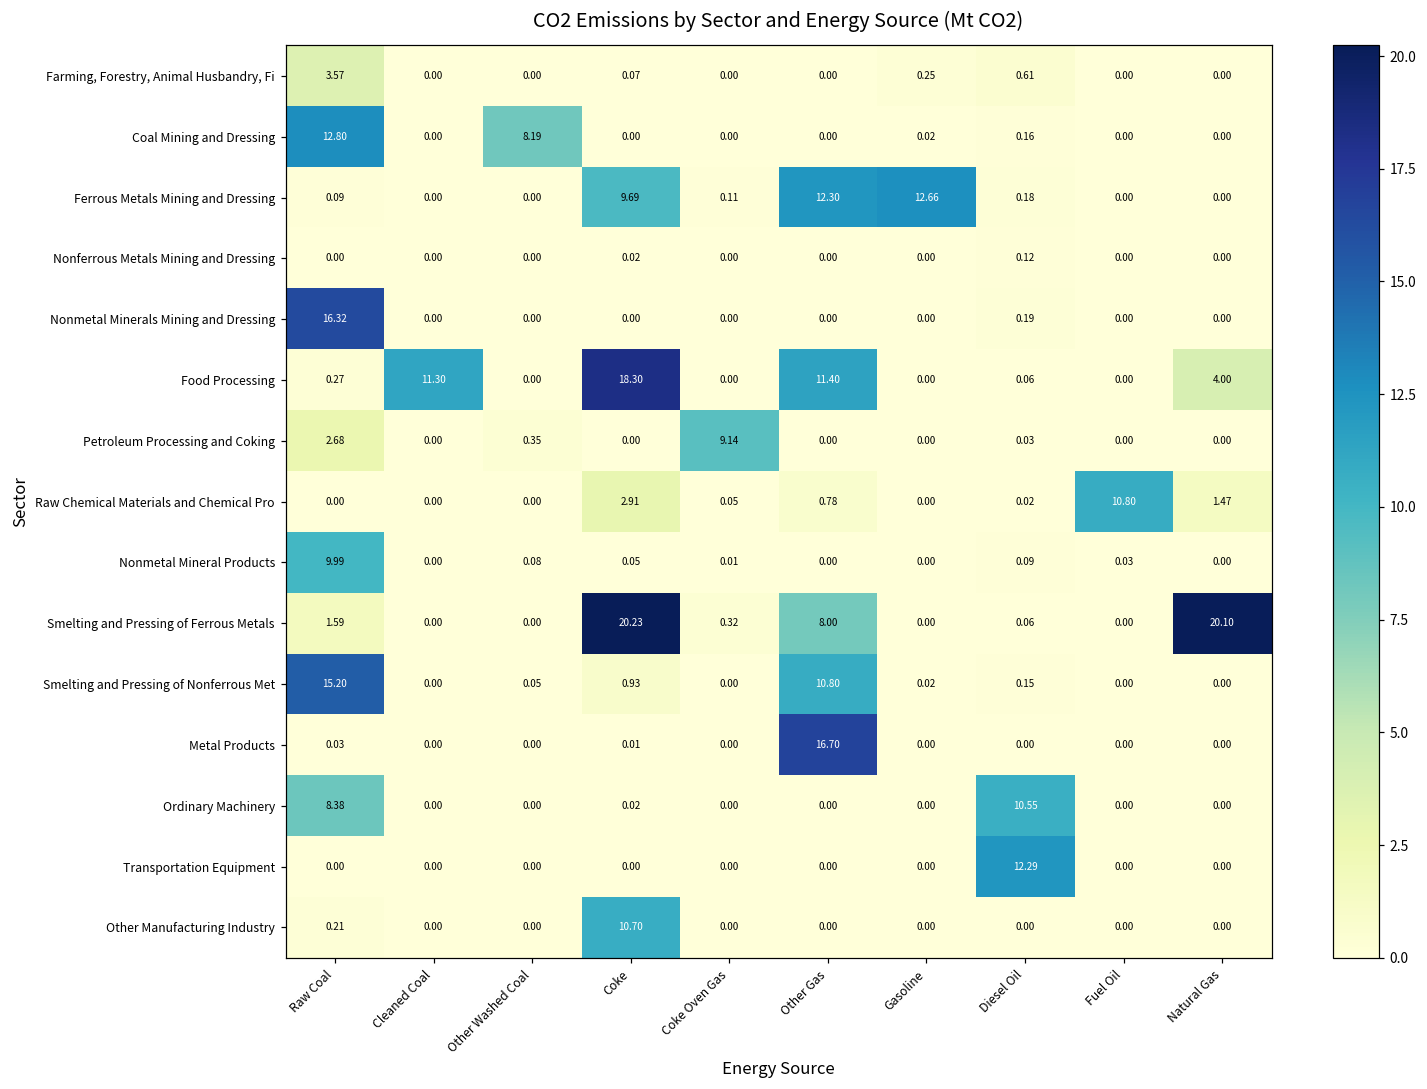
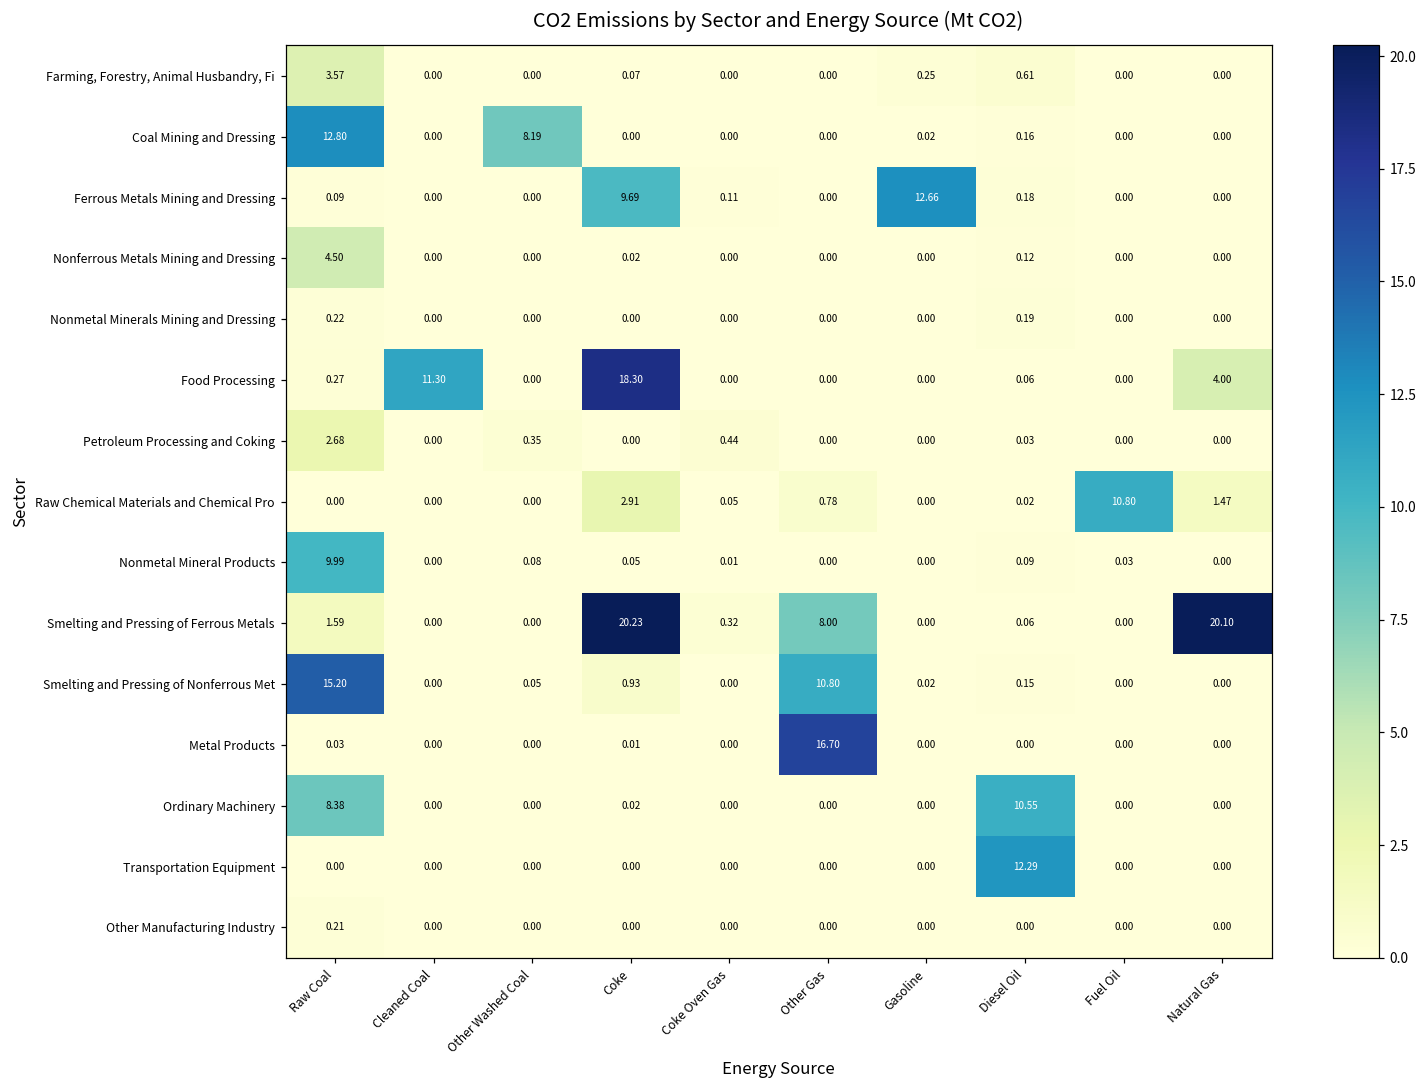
  {
    "Farming, Forestry, Animal Husbandry, Fi": {
      "Raw Coal": 3.57,
      "Cleaned Coal": 0.00,
      "Other Washed Coal": 0.00,
      "Coke": 0.07,
      "Coke Oven Gas": 0.00,
      "Other Gas": 0.00,
      "Gasoline": 0.25,
      "Diesel Oil": 0.61,
      "Fuel Oil": 0.00,
      "Natural Gas": 0.00
    },
    "Coal Mining and Dressing": {
      "Raw Coal": 12.80,
      "Cleaned Coal": 0.00,
      "Other Washed Coal": 8.19,
      "Coke": 0.00,
      "Coke Oven Gas": 0.00,
      "Other Gas": 0.00,
      "Gasoline": 0.02,
      "Diesel Oil": 0.16,
      "Fuel Oil": 0.00,
      "Natural Gas": 0.00
    },
    "Ferrous Metals Mining and Dressing": {
      "Raw Coal": 0.09,
      "Cleaned Coal": 0.00,
      "Other Washed Coal": 0.00,
      "Coke": 9.69,
      "Coke Oven Gas": 0.11,
-     "Other Gas": 12.30,
+     "Other Gas": 0.00,
      "Gasoline": 12.66,
      "Diesel Oil": 0.18,
      "Fuel Oil": 0.00,
      "Natural Gas": 0.00
    },
    "Nonferrous Metals Mining and Dressing": {
-     "Raw Coal": 0.00,
+     "Raw Coal": 4.50,
      "Cleaned Coal": 0.00,
      "Other Washed Coal": 0.00,
      "Coke": 0.02,
      "Coke Oven Gas": 0.00,
      "Other Gas": 0.00,
      "Gasoline": 0.00,
      "Diesel Oil": 0.12,
      "Fuel Oil": 0.00,
      "Natural Gas": 0.00
    },
    "Nonmetal Minerals Mining and Dressing": {
-     "Raw Coal": 16.32,
+     "Raw Coal": 0.22,
      "Cleaned Coal": 0.00,
      "Other Washed Coal": 0.00,
      "Coke": 0.00,
      "Coke Oven Gas": 0.00,
      "Other Gas": 0.00,
      "Gasoline": 0.00,
      "Diesel Oil": 0.19,
      "Fuel Oil": 0.00,
      "Natural Gas": 0.00
    },
    "Food Processing": {
      "Raw Coal": 0.27,
      "Cleaned Coal": 11.30,
      "Other Washed Coal": 0.00,
      "Coke": 18.30,
      "Coke Oven Gas": 0.00,
-     "Other Gas": 11.40,
+     "Other Gas": 0.00,
      "Gasoline": 0.00,
      "Diesel Oil": 0.06,
      "Fuel Oil": 0.00,
      "Natural Gas": 4.00
    },
    "Petroleum Processing and Coking": {
      "Raw Coal": 2.68,
      "Cleaned Coal": 0.00,
      "Other Washed Coal": 0.35,
      "Coke": 0.00,
-     "Coke Oven Gas": 9.14,
+     "Coke Oven Gas": 0.44,
      "Other Gas": 0.00,
      "Gasoline": 0.00,
      "Diesel Oil": 0.03,
      "Fuel Oil": 0.00,
      "Natural Gas": 0.00
    },
    "Raw Chemical Materials and Chemical Pro": {
      "Raw Coal": 0.00,
      "Cleaned Coal": 0.00,
      "Other Washed Coal": 0.00,
      "Coke": 2.91,
      "Coke Oven Gas": 0.05,
      "Other Gas": 0.78,
      "Gasoline": 0.00,
      "Diesel Oil": 0.02,
      "Fuel Oil": 10.80,
      "Natural Gas": 1.47
    },
    "Nonmetal Mineral Products": {
      "Raw Coal": 9.99,
      "Cleaned Coal": 0.00,
      "Other Washed Coal": 0.08,
      "Coke": 0.05,
      "Coke Oven Gas": 0.01,
      "Other Gas": 0.00,
      "Gasoline": 0.00,
      "Diesel Oil": 0.09,
      "Fuel Oil": 0.03,
      "Natural Gas": 0.00
    },
    "Smelting and Pressing of Ferrous Metals": {
      "Raw Coal": 1.59,
      "Cleaned Coal": 0.00,
      "Other Washed Coal": 0.00,
      "Coke": 20.23,
      "Coke Oven Gas": 0.32,
      "Other Gas": 8.00,
      "Gasoline": 0.00,
      "Diesel Oil": 0.06,
      "Fuel Oil": 0.00,
      "Natural Gas": 20.10
    },
    "Smelting and Pressing of Nonferrous Met": {
      "Raw Coal": 15.20,
      "Cleaned Coal": 0.00,
      "Other Washed Coal": 0.05,
      "Coke": 0.93,
      "Coke Oven Gas": 0.00,
      "Other Gas": 10.80,
      "Gasoline": 0.02,
      "Diesel Oil": 0.15,
      "Fuel Oil": 0.00,
      "Natural Gas": 0.00
    },
    "Metal Products": {
      "Raw Coal": 0.03,
      "Cleaned Coal": 0.00,
      "Other Washed Coal": 0.00,
      "Coke": 0.01,
      "Coke Oven Gas": 0.00,
      "Other Gas": 16.70,
      "Gasoline": 0.00,
      "Diesel Oil": 0.00,
      "Fuel Oil": 0.00,
      "Natural Gas": 0.00
    },
    "Ordinary Machinery": {
      "Raw Coal": 8.38,
      "Cleaned Coal": 0.00,
      "Other Washed Coal": 0.00,
      "Coke": 0.02,
      "Coke Oven Gas": 0.00,
      "Other Gas": 0.00,
      "Gasoline": 0.00,
      "Diesel Oil": 10.55,
      "Fuel Oil": 0.00,
      "Natural Gas": 0.00
    },
    "Transportation Equipment": {
      "Raw Coal": 0.00,
      "Cleaned Coal": 0.00,
      "Other Washed Coal": 0.00,
      "Coke": 0.00,
      "Coke Oven Gas": 0.00,
      "Other Gas": 0.00,
      "Gasoline": 0.00,
      "Diesel Oil": 12.29,
      "Fuel Oil": 0.00,
      "Natural Gas": 0.00
    },
    "Other Manufacturing Industry": {
      "Raw Coal": 0.21,
      "Cleaned Coal": 0.00,
      "Other Washed Coal": 0.00,
-     "Coke": 10.70,
+     "Coke": 0.00,
      "Coke Oven Gas": 0.00,
      "Other Gas": 0.00,
      "Gasoline": 0.00,
      "Diesel Oil": 0.00,
      "Fuel Oil": 0.00,
      "Natural Gas": 0.00
    }
  }
